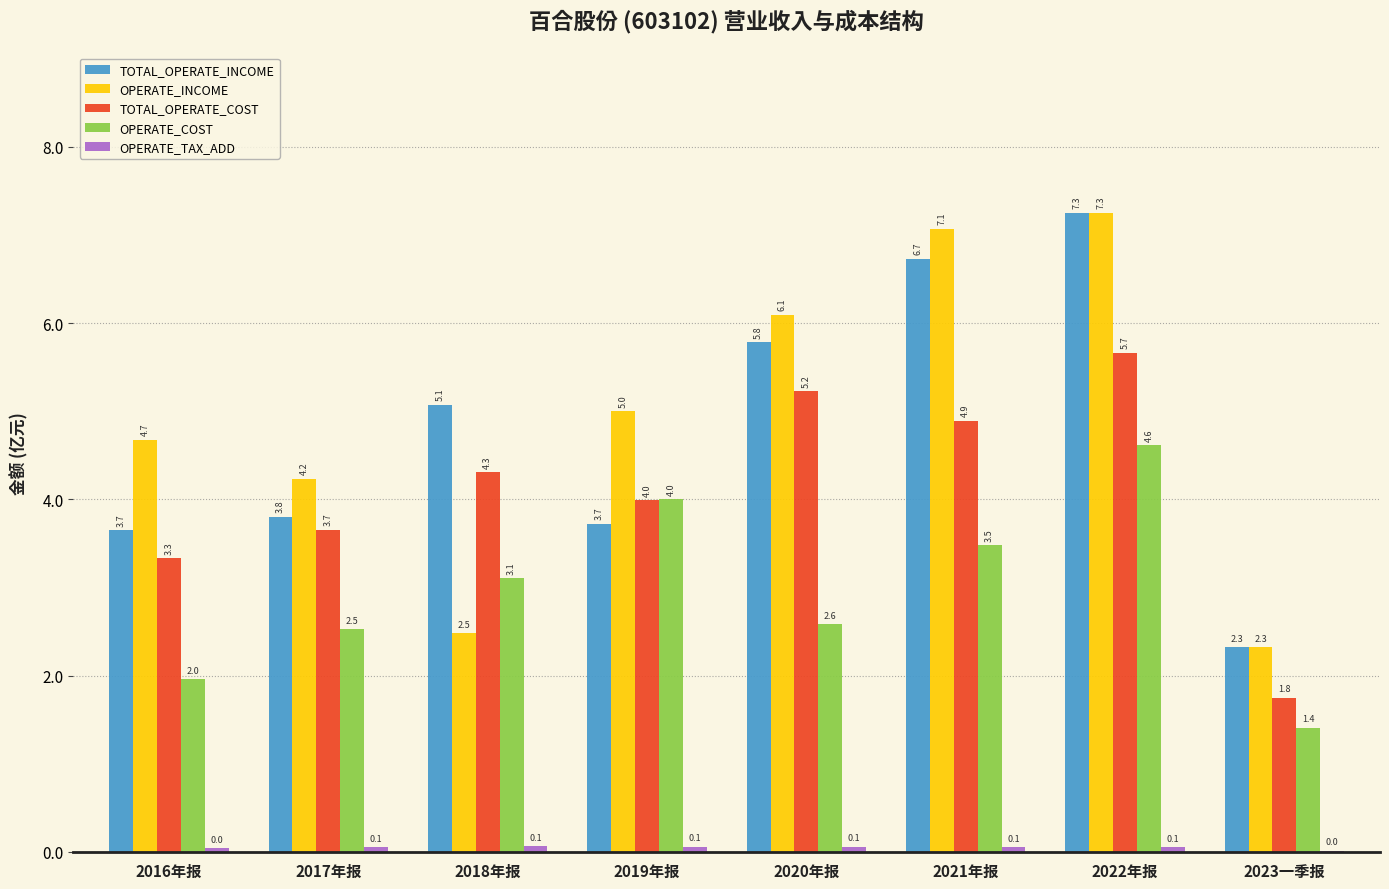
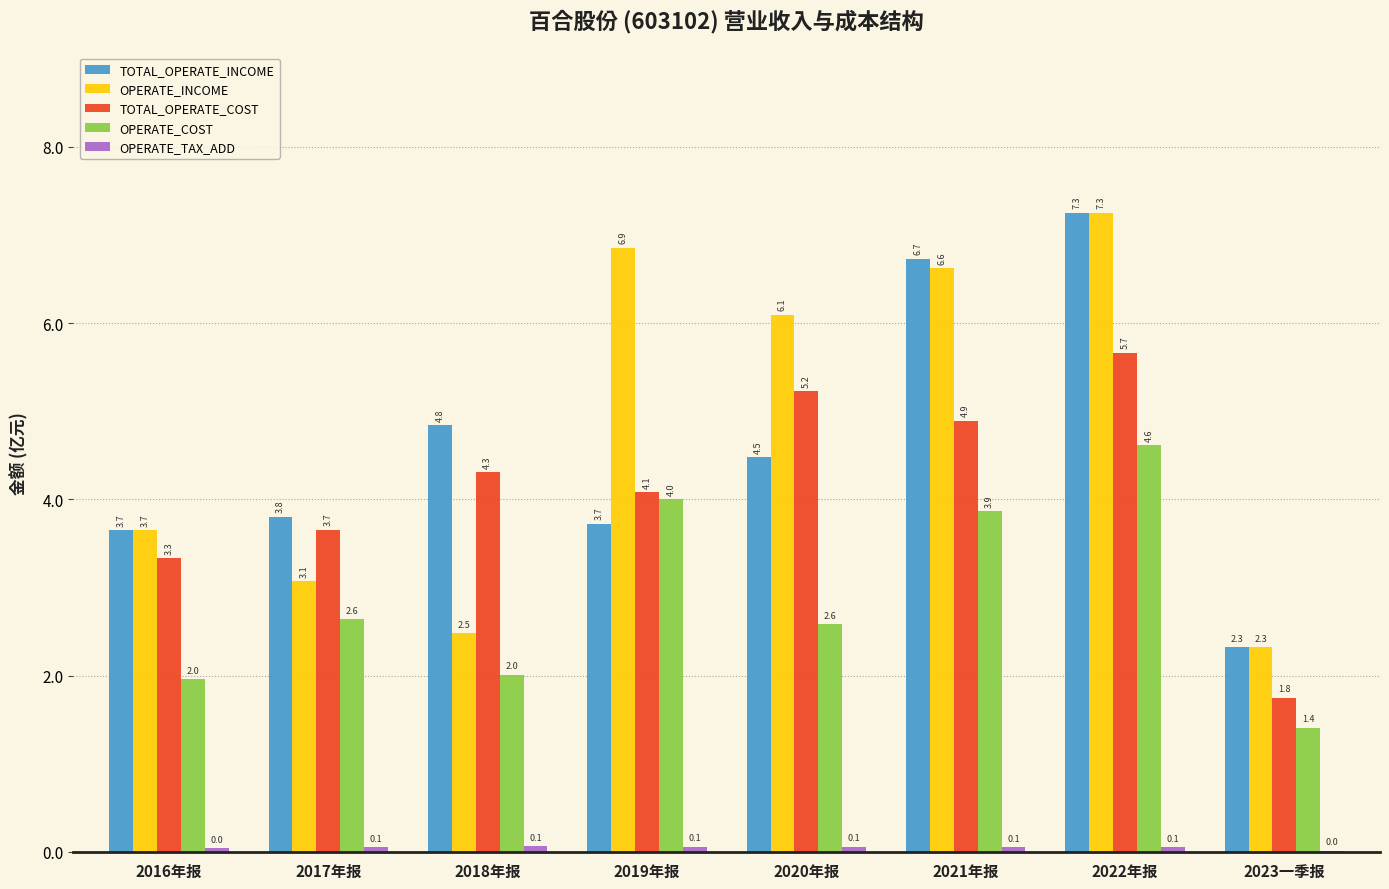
  {
    "TOTAL_OPERATE_INCOME": {
      "2016年报": 3.7,
      "2017年报": 3.8,
-     "2018年报": 5.1,
+     "2018年报": 4.8,
      "2019年报": 3.7,
-     "2020年报": 5.8,
+     "2020年报": 4.5,
      "2021年报": 6.7,
      "2022年报": 7.3,
      "2023一季报": 2.3
    },
    "OPERATE_INCOME": {
-     "2016年报": 4.7,
-     "2017年报": 4.2,
+     "2016年报": 3.7,
+     "2017年报": 3.1,
      "2018年报": 2.5,
-     "2019年报": 5.0,
+     "2019年报": 6.9,
      "2020年报": 6.1,
-     "2021年报": 7.1,
+     "2021年报": 6.6,
      "2022年报": 7.3,
      "2023一季报": 2.3
    },
    "TOTAL_OPERATE_COST": {
      "2016年报": 3.3,
      "2017年报": 3.7,
      "2018年报": 4.3,
-     "2019年报": 4.0,
+     "2019年报": 4.1,
      "2020年报": 5.2,
      "2021年报": 4.9,
      "2022年报": 5.7,
      "2023一季报": 1.8
    },
    "OPERATE_COST": {
      "2016年报": 2.0,
-     "2017年报": 2.5,
-     "2018年报": 3.1,
+     "2017年报": 2.6,
+     "2018年报": 2.0,
      "2019年报": 4.0,
      "2020年报": 2.6,
-     "2021年报": 3.5,
+     "2021年报": 3.9,
      "2022年报": 4.6,
      "2023一季报": 1.4
    },
    "OPERATE_TAX_ADD": {
      "2016年报": 0.0,
      "2017年报": 0.1,
      "2018年报": 0.1,
      "2019年报": 0.1,
      "2020年报": 0.1,
      "2021年报": 0.1,
      "2022年报": 0.1,
      "2023一季报": 0.0
    }
  }
